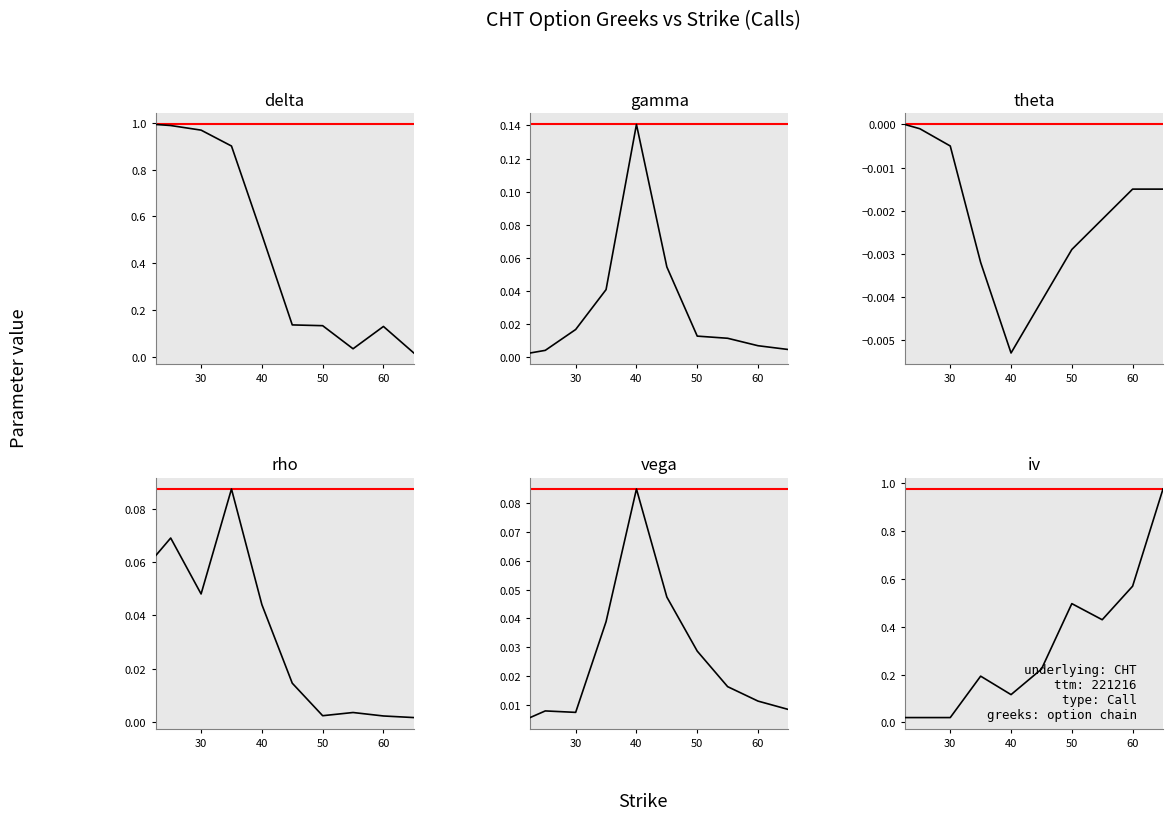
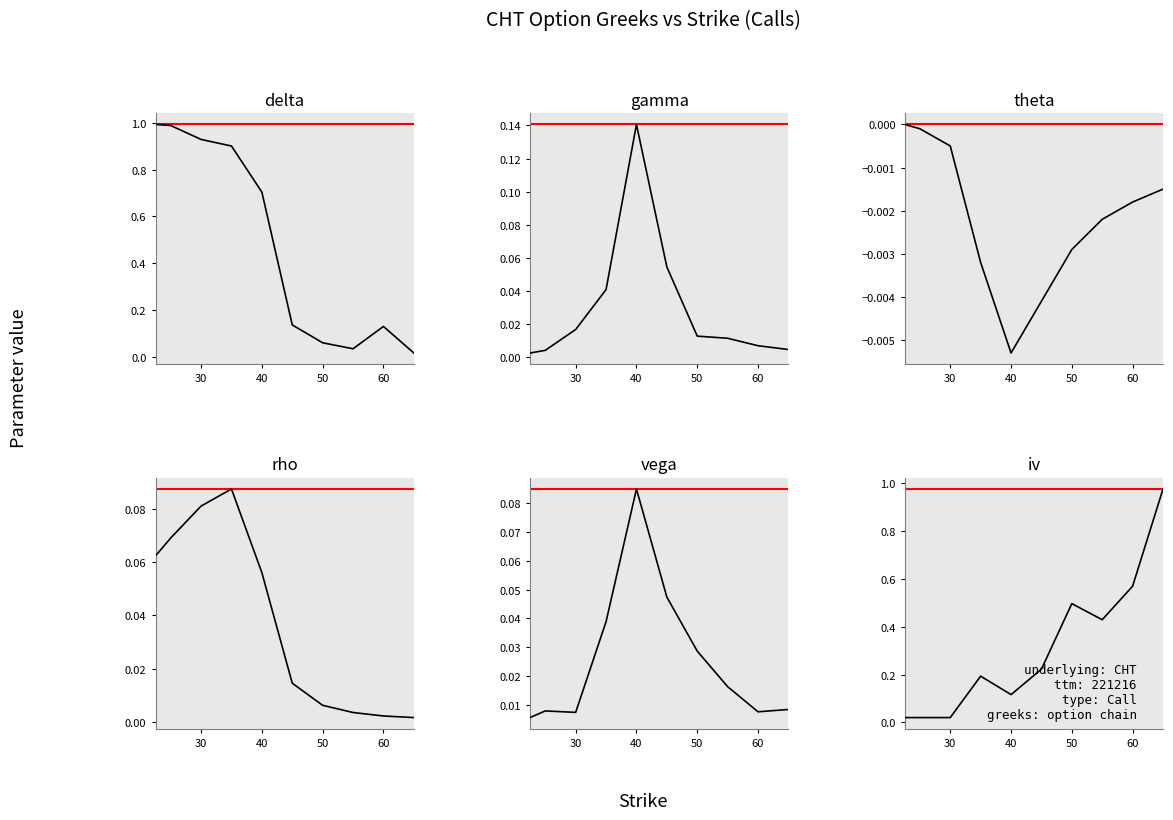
  {
    "delta": {
-     "30": 0.97,
-     "40": 0.52,
-     "50": 0.13,
+     "30": 0.93,
+     "40": 0.70,
+     "50": 0.06,
      "60": 0.13
    },
    "gamma": {
      "30": 0.017,
      "40": 0.141,
      "50": 0.013,
      "60": 0.007
    },
    "theta": {
      "30": -0.0005,
      "40": -0.0053,
      "50": -0.0029,
-     "60": -0.0015
+     "60": -0.0018
    },
    "rho": {
-     "30": 0.048,
-     "40": 0.044,
-     "50": 0.002,
+     "30": 0.081,
+     "40": 0.056,
+     "50": 0.006,
      "60": 0.002
    },
    "vega": {
      "30": 0.008,
      "40": 0.085,
      "50": 0.029,
-     "60": 0.011
+     "60": 0.008
    },
    "iv": {
      "30": 0.02,
      "40": 0.12,
      "50": 0.50,
      "60": 0.57
    }
  }
